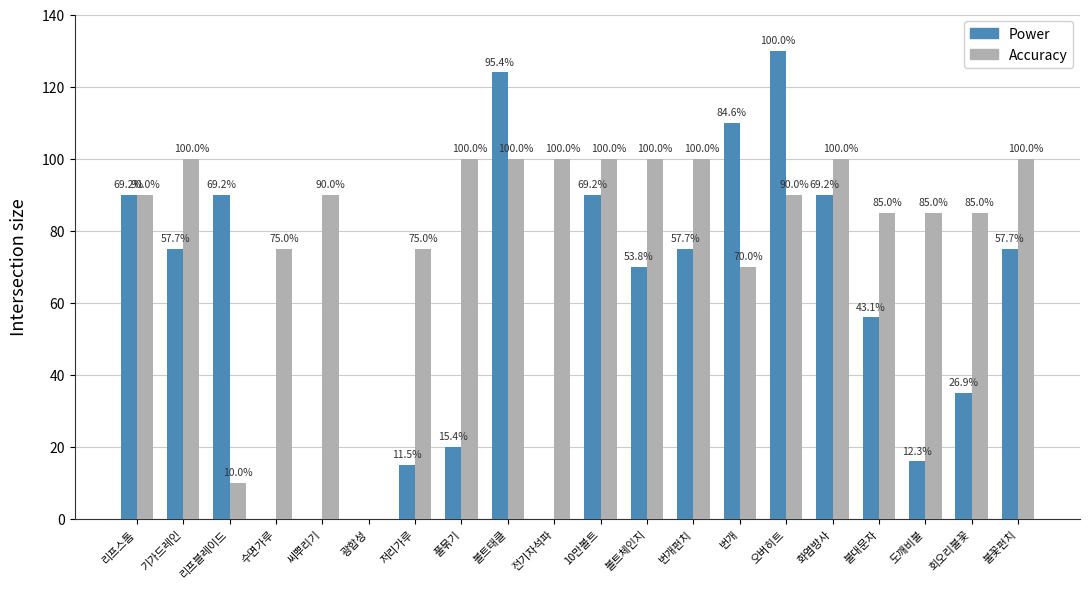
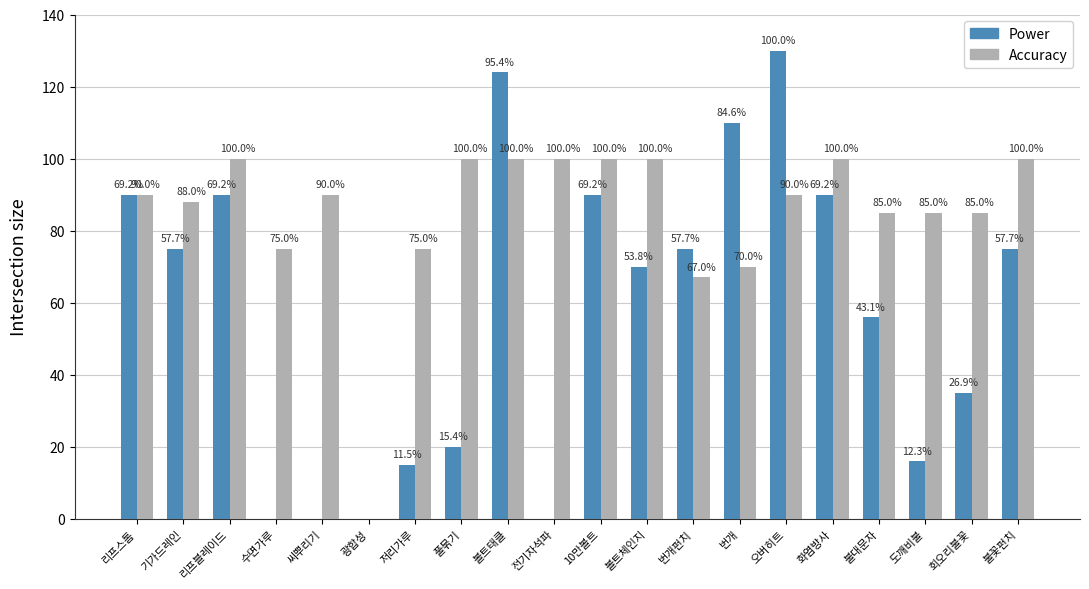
  {
    "Power": {
      "수면가루": "0",
      "씨뿌리기": "0",
      "광합성": "0",
      "전기자석파": "0"
    },
    "Accuracy": {
-     "기가드레인": "100.0%",
-     "리프블레이드": "10.0%",
+     "기가드레인": "88.0%",
+     "리프블레이드": "100.0%",
      "수면가루": "75.0%",
      "씨뿌리기": "90.0%",
      "저리가루": "75.0%",
      "풀묶기": "100.0%",
      "볼트태클": "100.0%",
      "전기자석파": "100.0%",
      "10만볼트": "100.0%",
      "볼트체인지": "100.0%",
-     "번개펀치": "100.0%",
+     "번개펀치": "67.0%",
      "번개": "70.0%",
      "오버히트": "90.0%",
      "화염방사": "100.0%",
      "불대문자": "85.0%",
      "도깨비불": "85.0%",
      "회오리불꽃": "85.0%",
      "불꽃펀치": "100.0%"
    }
  }
